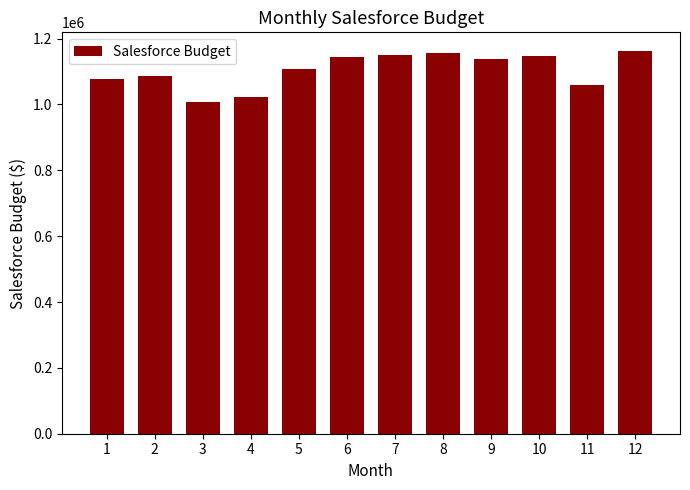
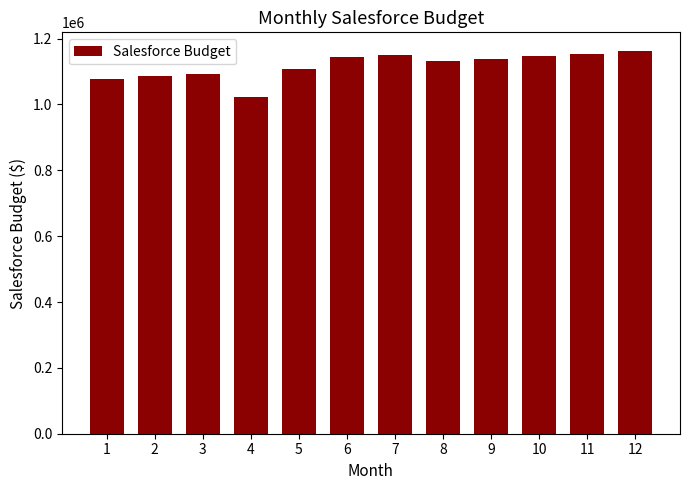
  {
    "1": 1080000,
    "2": 1090000,
-   "3": 1010000,
+   "3": 1090000,
    "4": 1020000,
    "5": 1110000,
    "6": 1140000,
    "7": 1150000,
-   "8": 1160000,
+   "8": 1130000,
    "9": 1140000,
    "10": 1150000,
-   "11": 1060000,
+   "11": 1150000,
    "12": 1160000
  }
